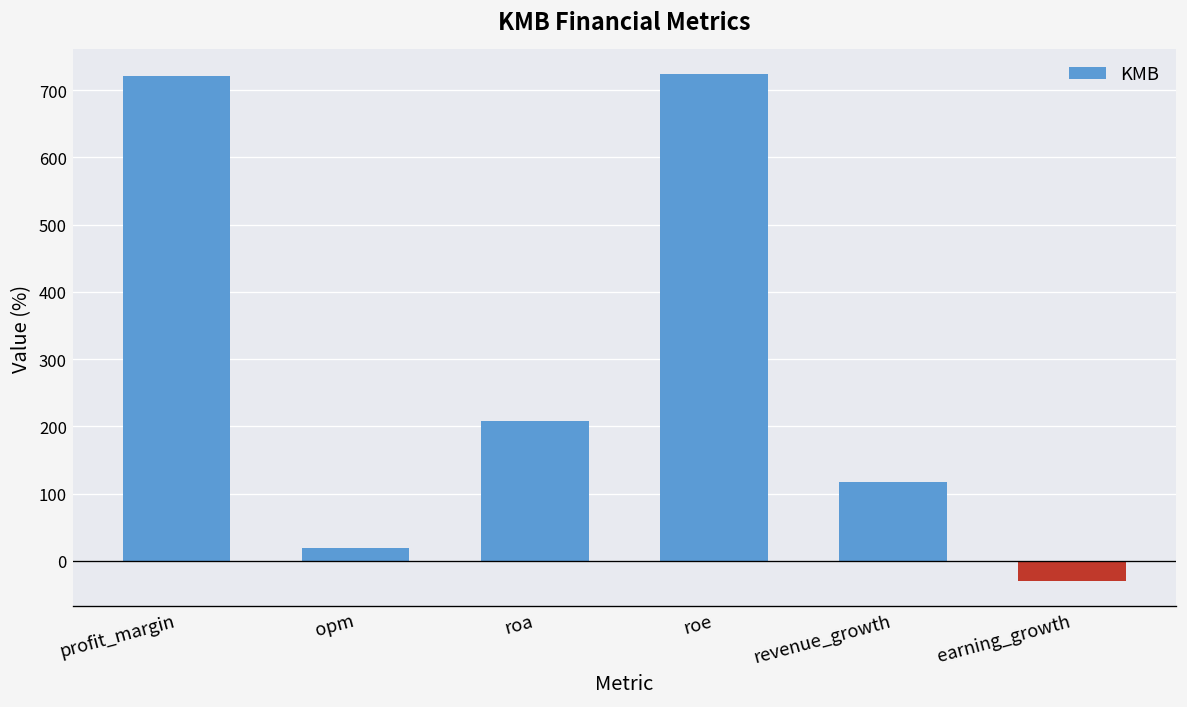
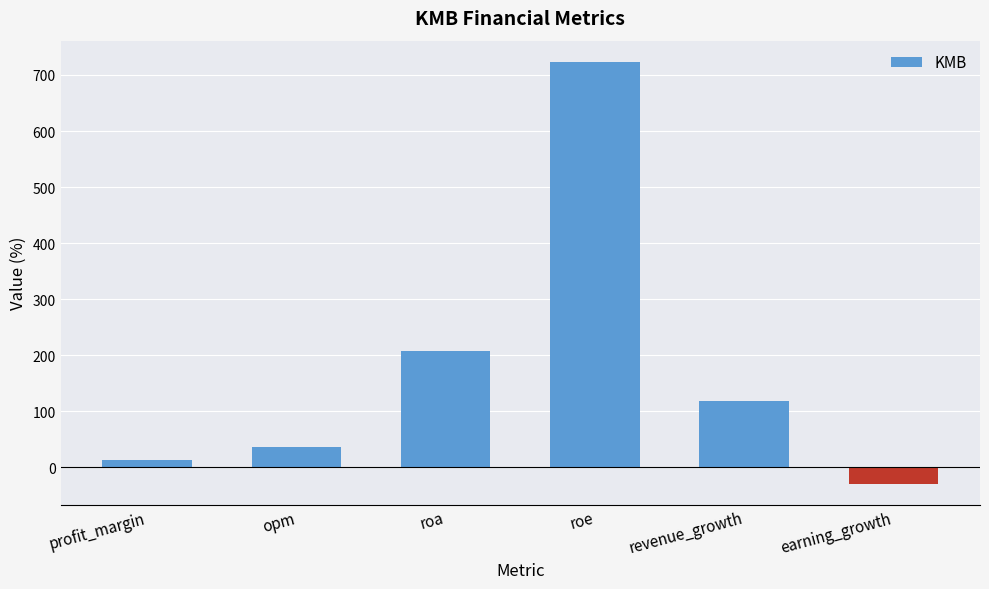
  {
-   "profit_margin": 720,
-   "opm": 20,
+   "profit_margin": 10,
+   "opm": 40,
    "roa": 210,
    "roe": 720,
    "revenue_growth": 120,
    "earning_growth": -30
  }
